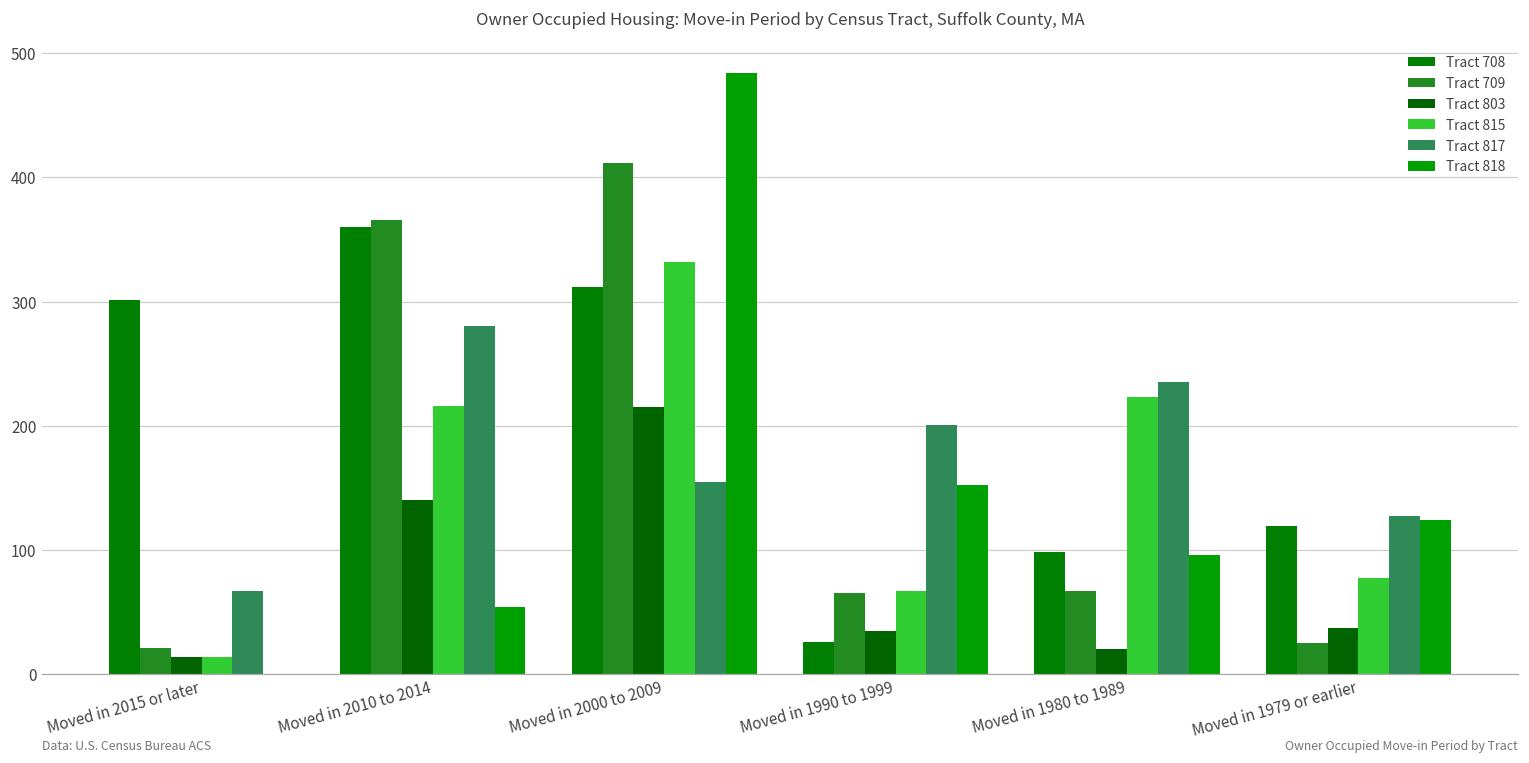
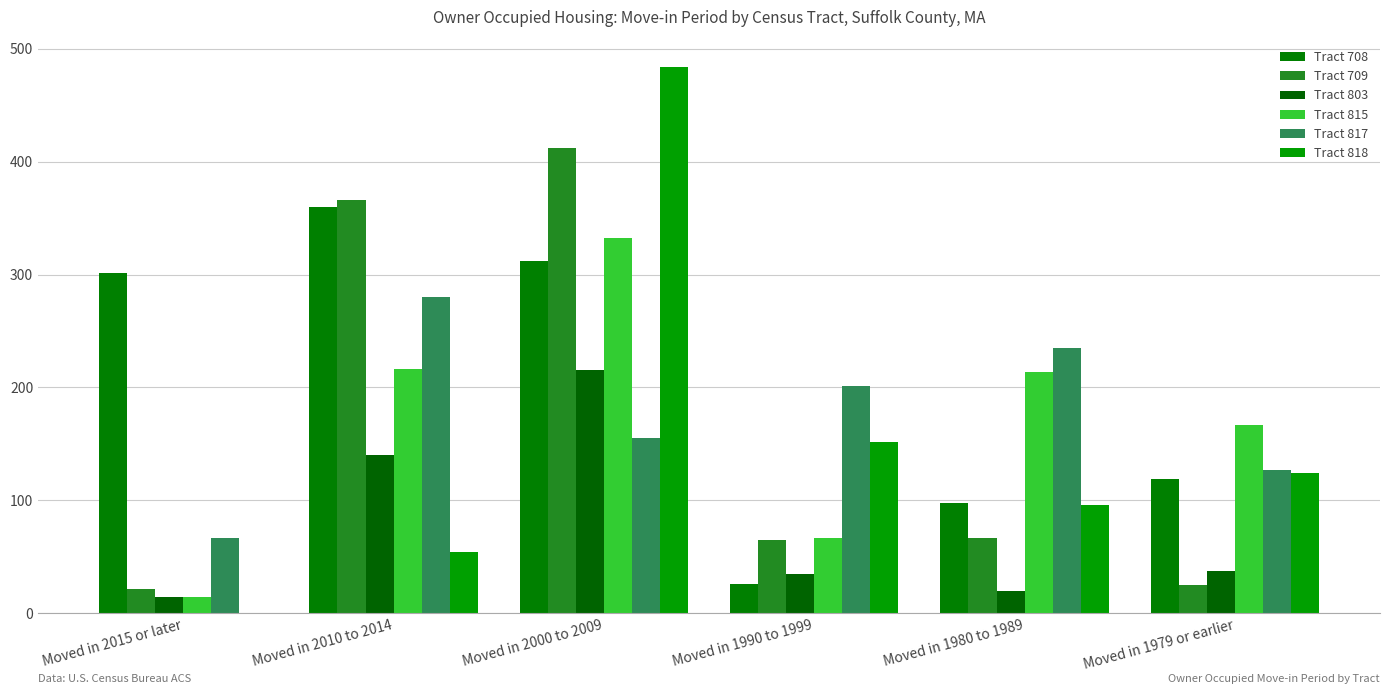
  {
    "Tract 815": {
      "Moved in 2015 or later": 14,
      "Moved in 2010 to 2014": 216,
      "Moved in 2000 to 2009": 332,
      "Moved in 1990 to 1999": 67,
-     "Moved in 1980 to 1989": 223,
-     "Moved in 1979 or earlier": 77
+     "Moved in 1980 to 1989": 214,
+     "Moved in 1979 or earlier": 167
    }
  }
